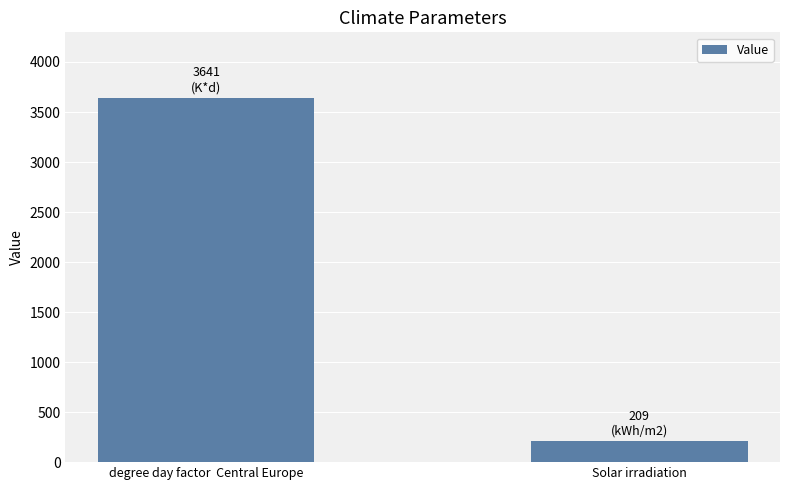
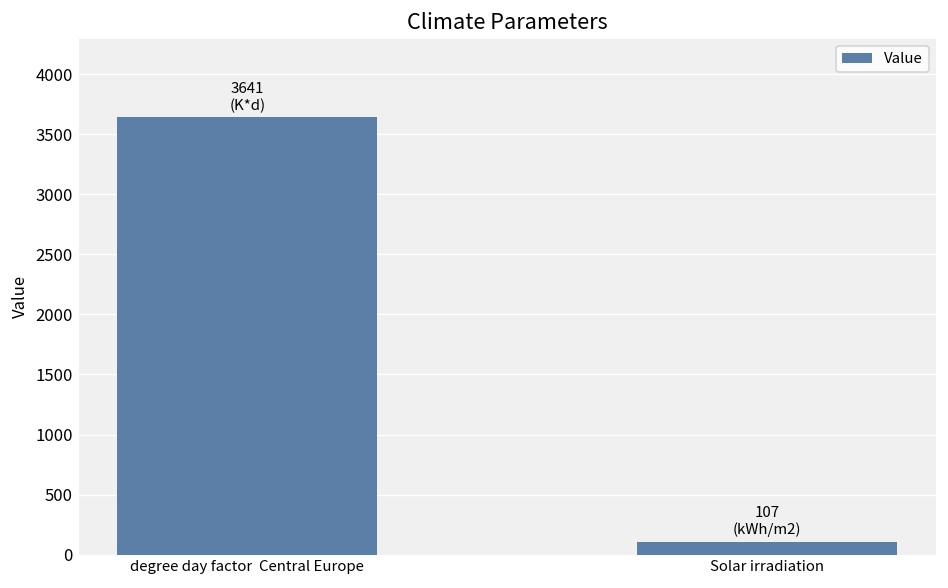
  {
    "degree day factor Central Europe": 3641,
-   "Solar irradiation": 209
+   "Solar irradiation": 107
  }
